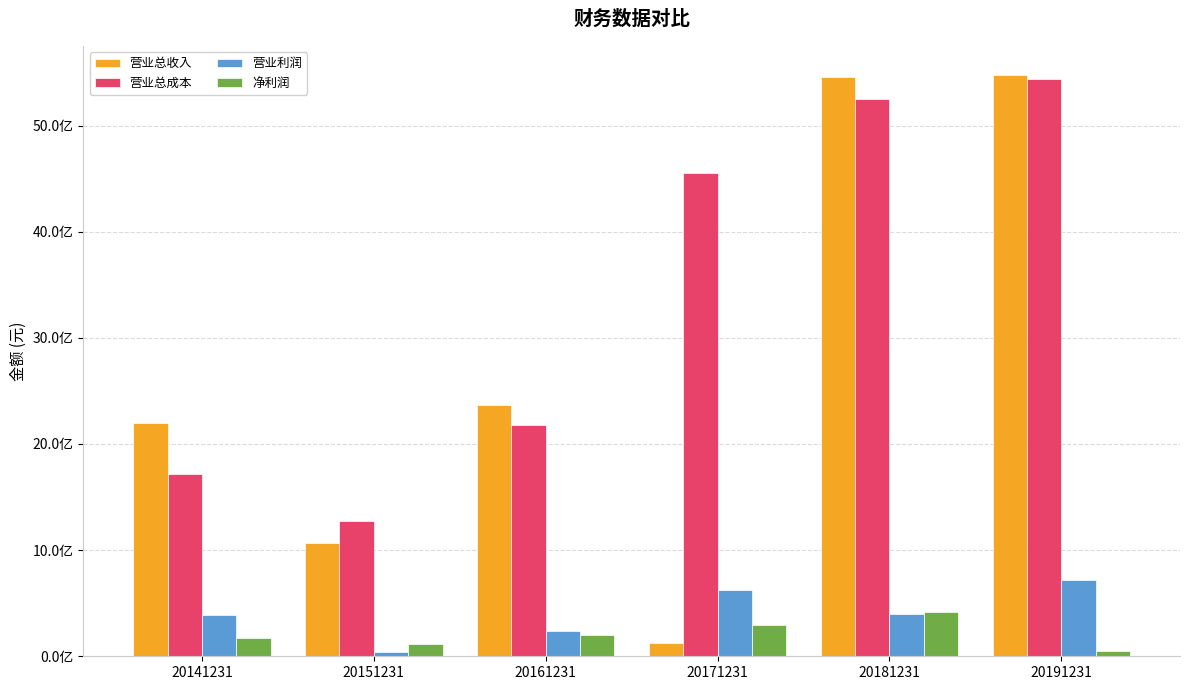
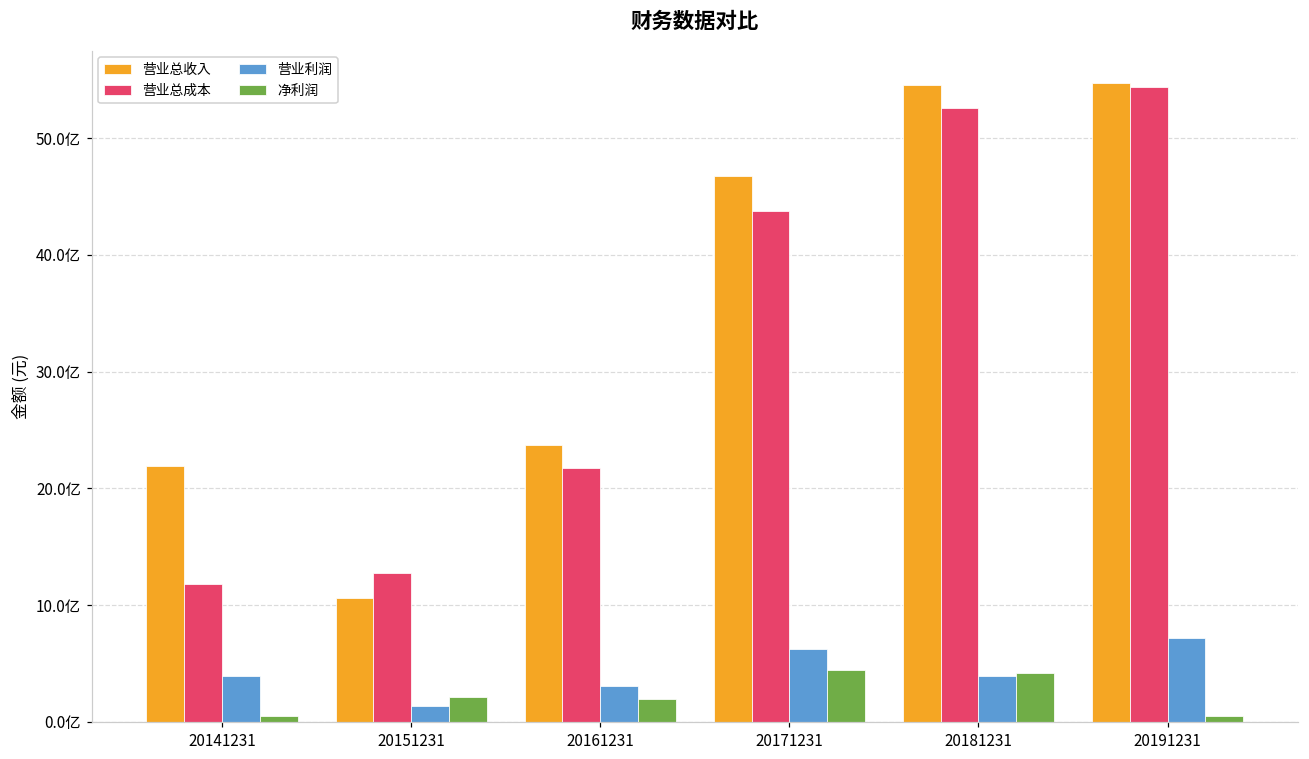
  {
    "营业总收入": {
      "20141231": "22.0亿",
      "20151231": "10.6亿",
      "20161231": "23.7亿",
-     "20171231": "1.2亿",
+     "20171231": "46.8亿",
      "20181231": "54.6亿",
      "20191231": "54.7亿"
    },
    "营业总成本": {
-     "20141231": "17.2亿",
+     "20141231": "11.8亿",
      "20151231": "12.7亿",
      "20161231": "21.8亿",
-     "20171231": "45.5亿",
+     "20171231": "43.8亿",
      "20181231": "52.5亿",
      "20191231": "54.4亿"
    },
    "营业利润": {
      "20141231": "3.9亿",
-     "20151231": "0.4亿",
-     "20161231": "2.3亿",
+     "20151231": "1.3亿",
+     "20161231": "3.1亿",
      "20171231": "6.2亿",
      "20181231": "3.9亿",
      "20191231": "7.2亿"
    },
    "净利润": {
-     "20141231": "1.7亿",
-     "20151231": "1.1亿",
+     "20141231": "0.5亿",
+     "20151231": "2.1亿",
      "20161231": "2.0亿",
-     "20171231": "2.9亿",
+     "20171231": "4.4亿",
      "20181231": "4.2亿",
      "20191231": "0.5亿"
    }
  }
